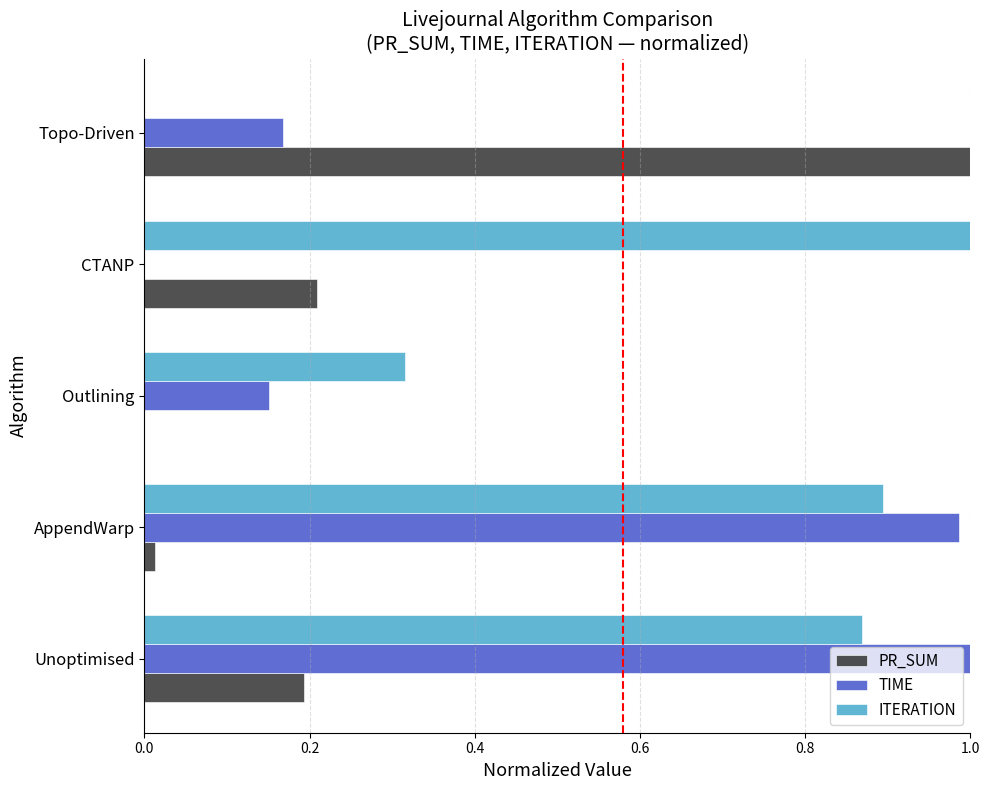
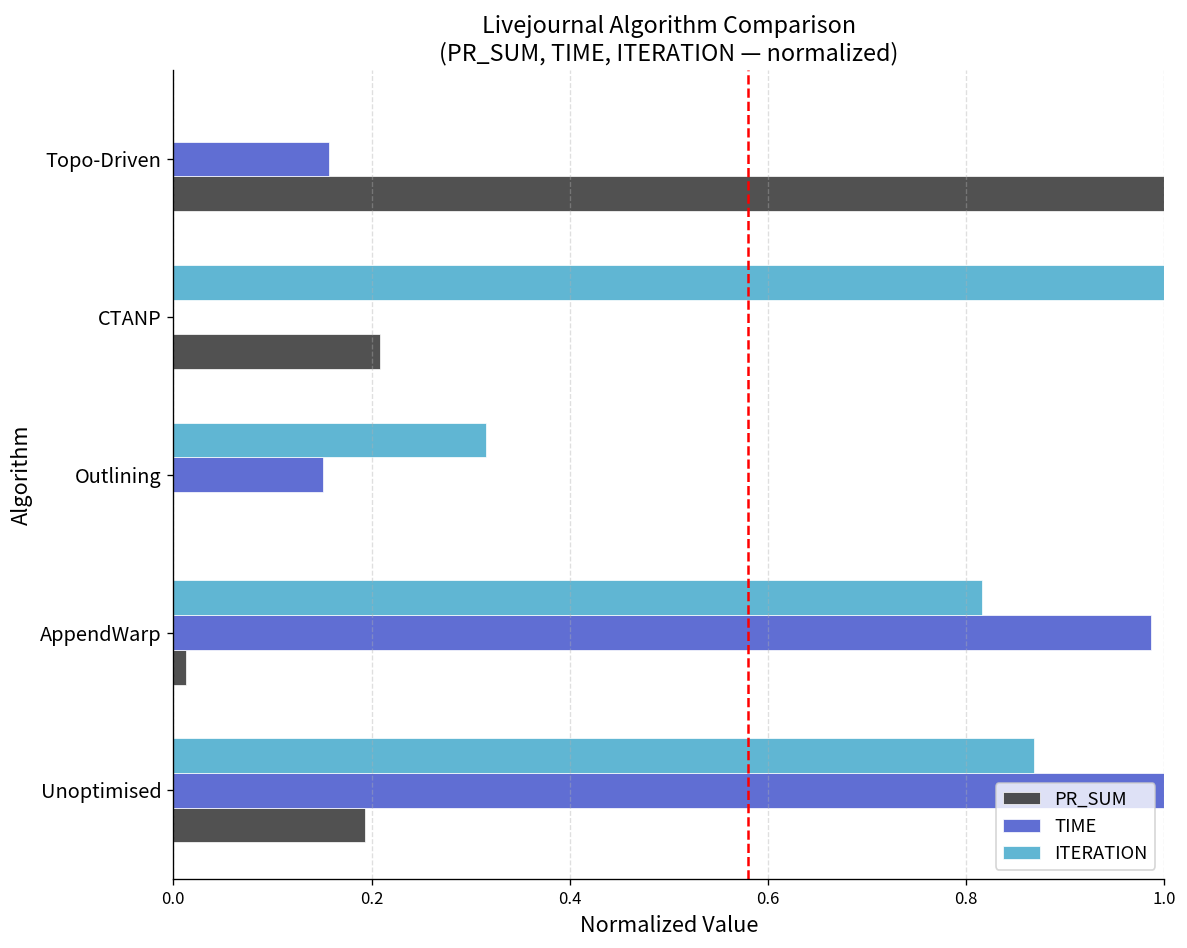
  {
    "PR_SUM": {
      "Topo-Driven": 1.00,
      "CTANP": 0.21,
      "Outlining": 0.00,
      "AppendWarp": 0.01,
      "Unoptimised": 0.19
    },
    "TIME": {
-     "Topo-Driven": 0.17,
+     "Topo-Driven": 0.16,
      "CTANP": 0.00,
      "Outlining": 0.15,
      "AppendWarp": 0.99,
      "Unoptimised": 1.00
    },
    "ITERATION": {
      "Topo-Driven": 0.00,
      "CTANP": 1.00,
      "Outlining": 0.32,
-     "AppendWarp": 0.89,
+     "AppendWarp": 0.82,
      "Unoptimised": 0.87
    }
  }
